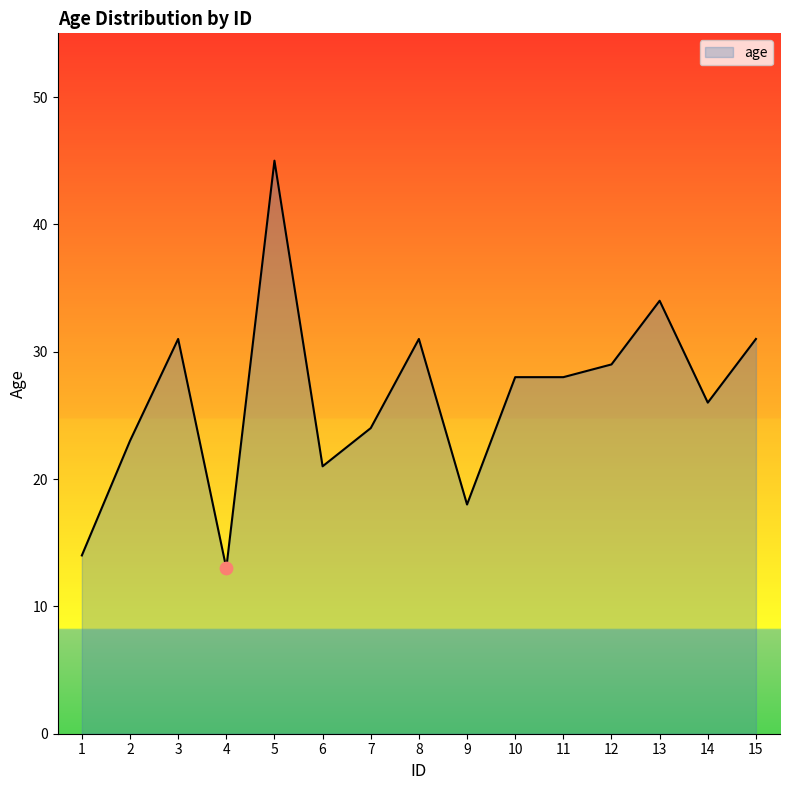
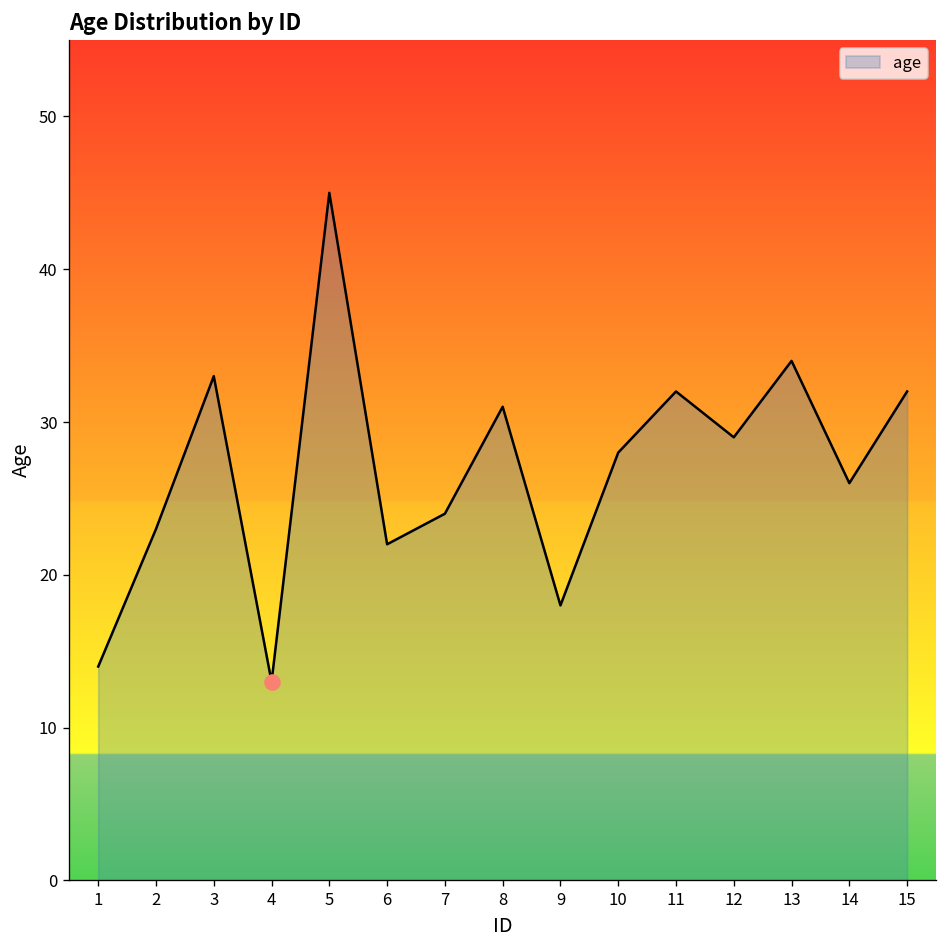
  {
    "age": {
      "1": 14,
      "2": 23,
-     "3": 31,
+     "3": 33,
      "5": 45,
-     "6": 21,
+     "6": 22,
      "7": 24,
      "8": 31,
      "9": 18,
      "10": 28,
-     "11": 28,
+     "11": 32,
      "12": 29,
      "13": 34,
      "14": 26,
-     "15": 31
+     "15": 32
    }
  }
